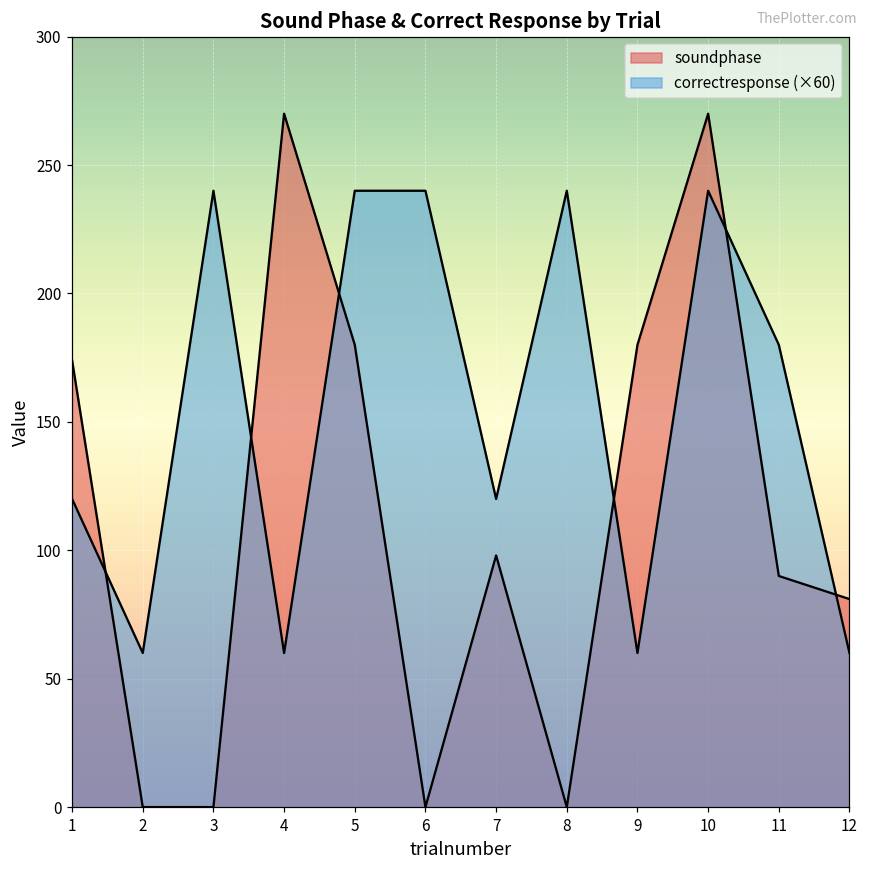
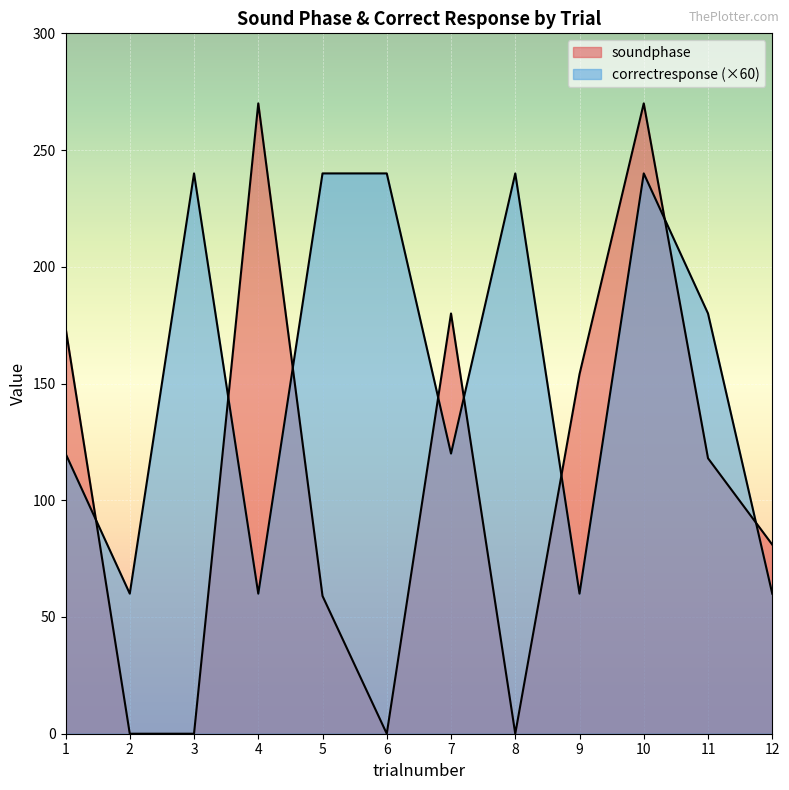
  {
    "soundphase": {
      "1": 174,
      "2": 0,
      "3": 0,
      "4": 270,
-     "5": 180,
+     "5": 59,
      "6": 0,
-     "7": 98,
+     "7": 180,
      "8": 0,
-     "9": 180,
+     "9": 154,
      "10": 270,
-     "11": 90,
+     "11": 118,
      "12": 81
    },
    "correctresponse (×60)": {
      "1": 120,
      "2": 60,
      "3": 240,
      "4": 60,
      "5": 240,
      "6": 240,
      "7": 120,
      "8": 240,
      "9": 60,
      "10": 240,
      "11": 180,
      "12": 60
    }
  }
